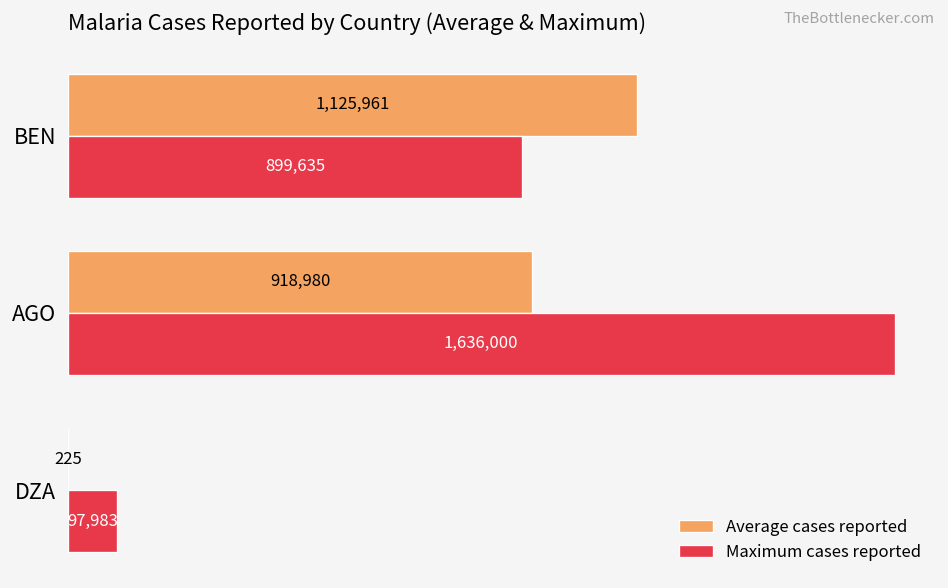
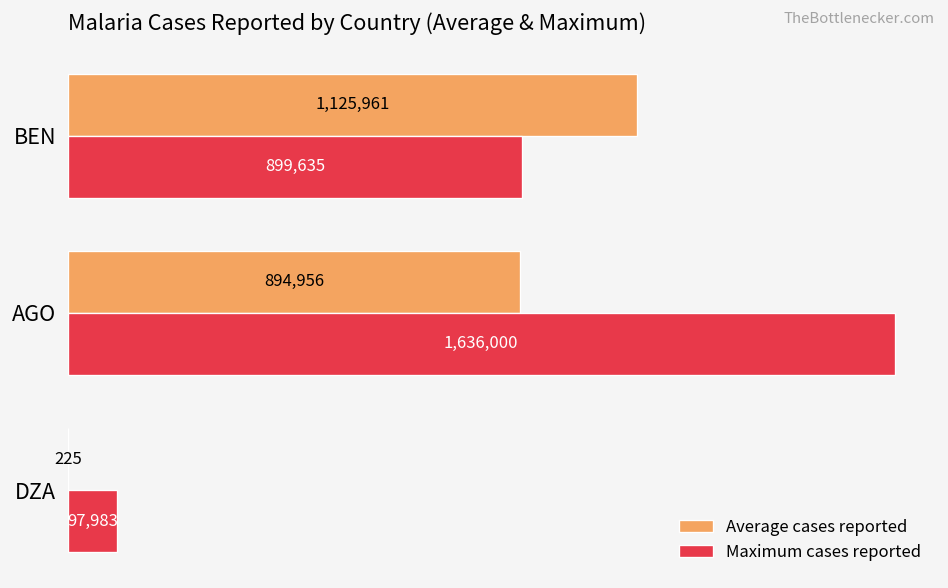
  {
    "Average cases reported": {
      "BEN": "1,125,961",
-     "AGO": "918,980",
+     "AGO": "894,956",
      "DZA": "225"
    },
    "Maximum cases reported": {
      "BEN": "899,635",
      "AGO": "1,636,000",
      "DZA": "97,983"
    }
  }
